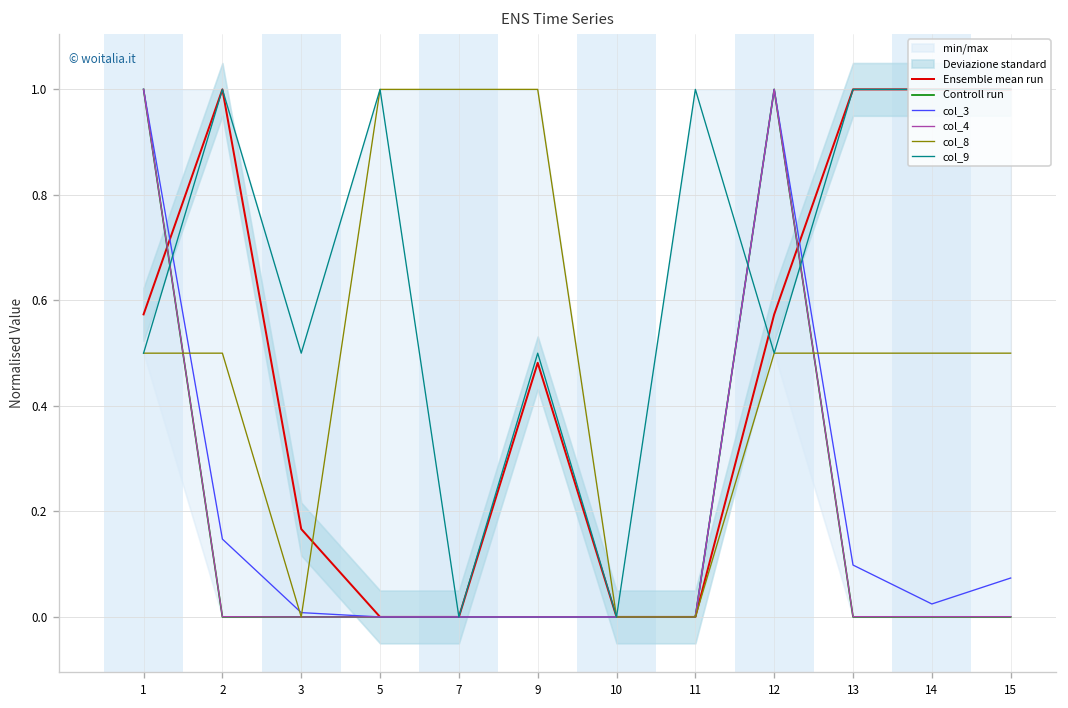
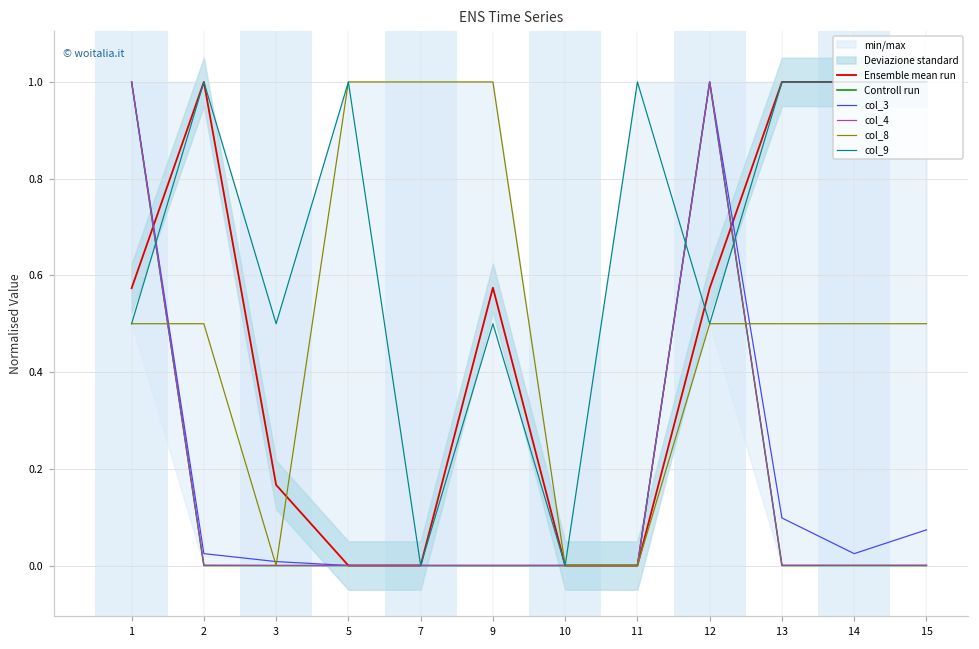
  {
    "Ensemble mean run": {
-     "9": 0.48
+     "9": 0.57
    },
    "col_4": {
      "2": 0.00,
      "13": 0.00,
      "15": 0.00
    },
    "col_3": {
-     "2": 0.15,
+     "2": 0.02,
      "13": 0.10,
      "15": 0.07
    },
    "col_8": {
      "2": 0.50,
      "13": 0.50,
      "15": 0.50
    },
    "col_9": {
      "9": 0.50
    }
  }
